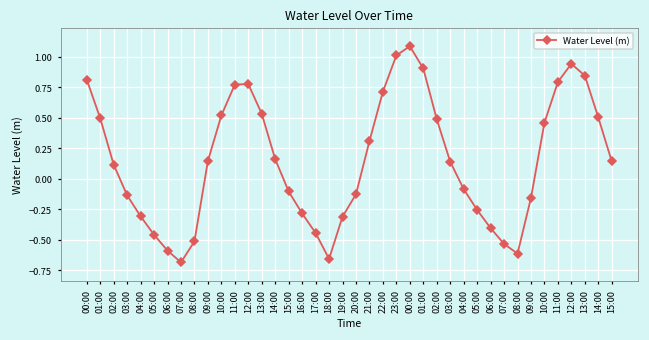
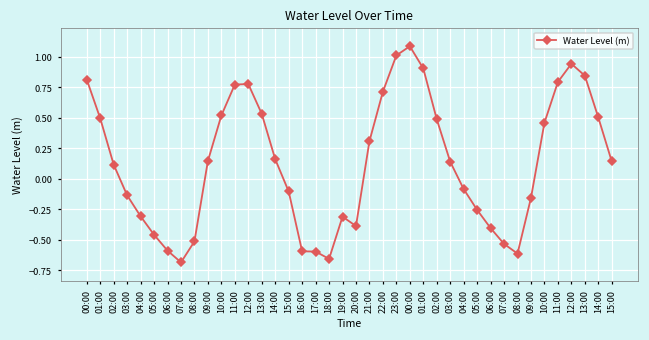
  {
-   "16:00": -0.28,
-   "17:00": -0.44,
+   "16:00": -0.60,
+   "17:00": -0.60,
    "18:00": -0.66,
    "19:00": -0.31,
-   "20:00": -0.13,
+   "20:00": -0.39,
    "21:00": 0.31,
    "22:00": 0.71,
    "23:00": 1.01
  }
